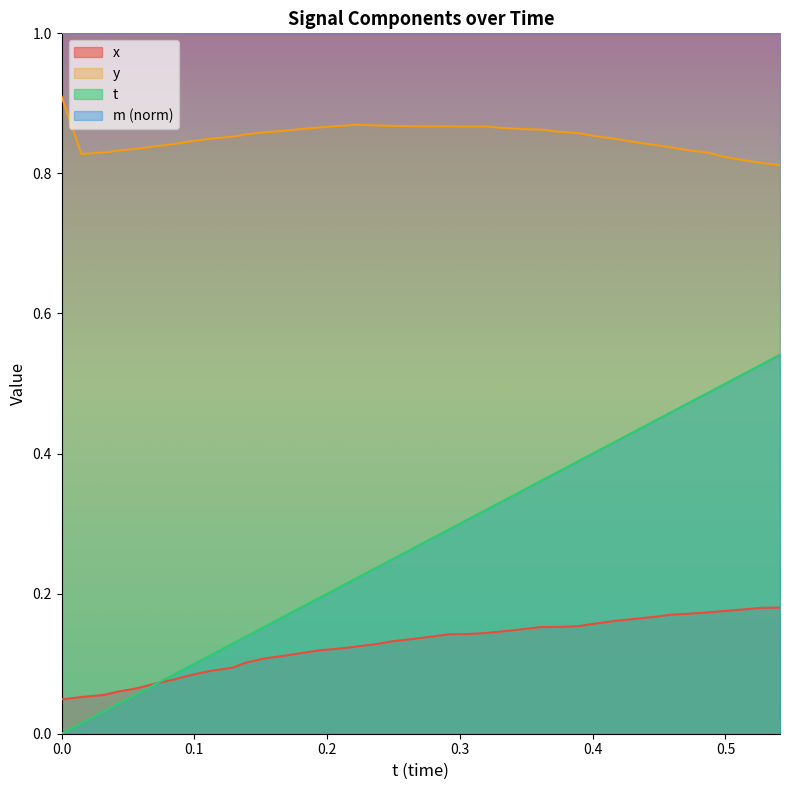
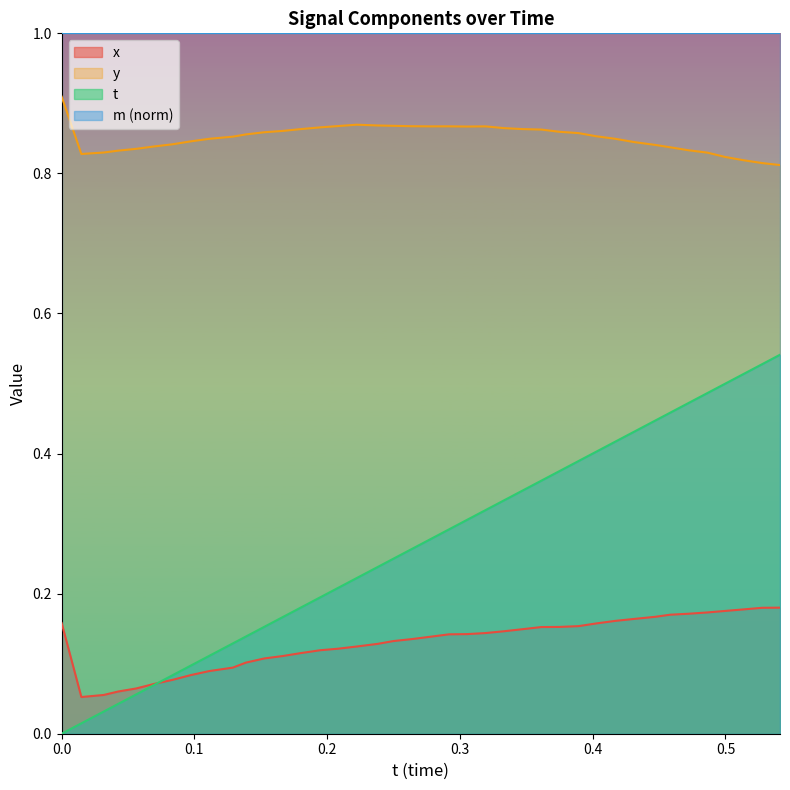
  {
    "x": {
-     "0.0": 0.05
+     "0.0": 0.16
    },
    "y": {
      "0.0": 0.91
    },
    "t": {
      "0.0": 0.00
    },
    "m (norm)": {
      "0.0": 1.00
    }
  }
